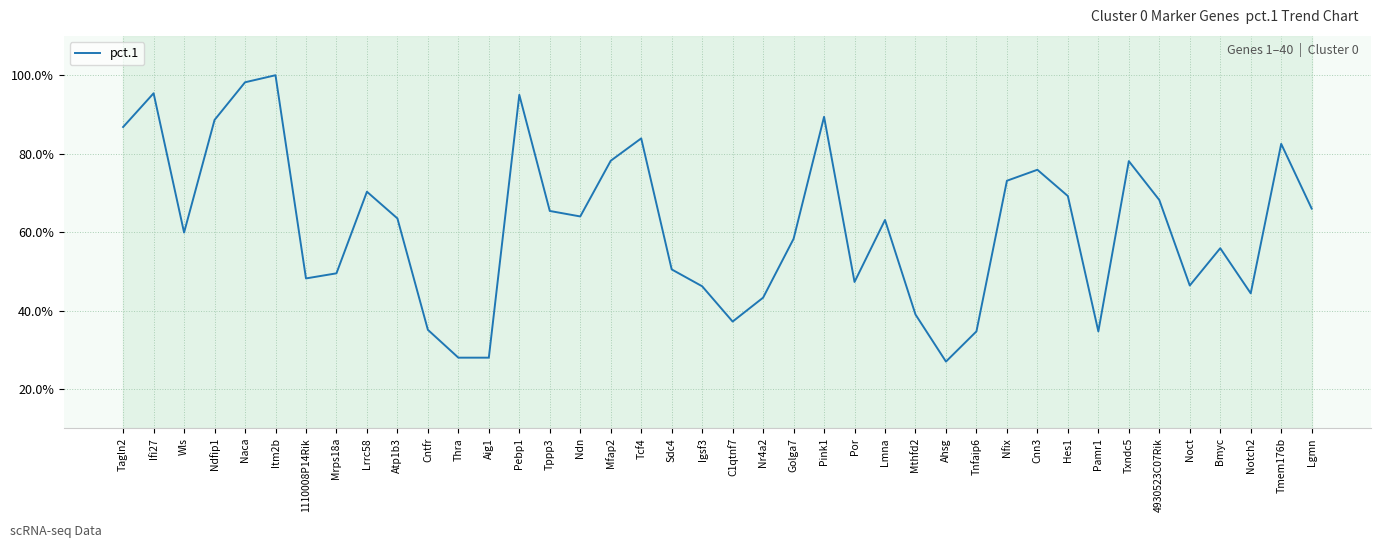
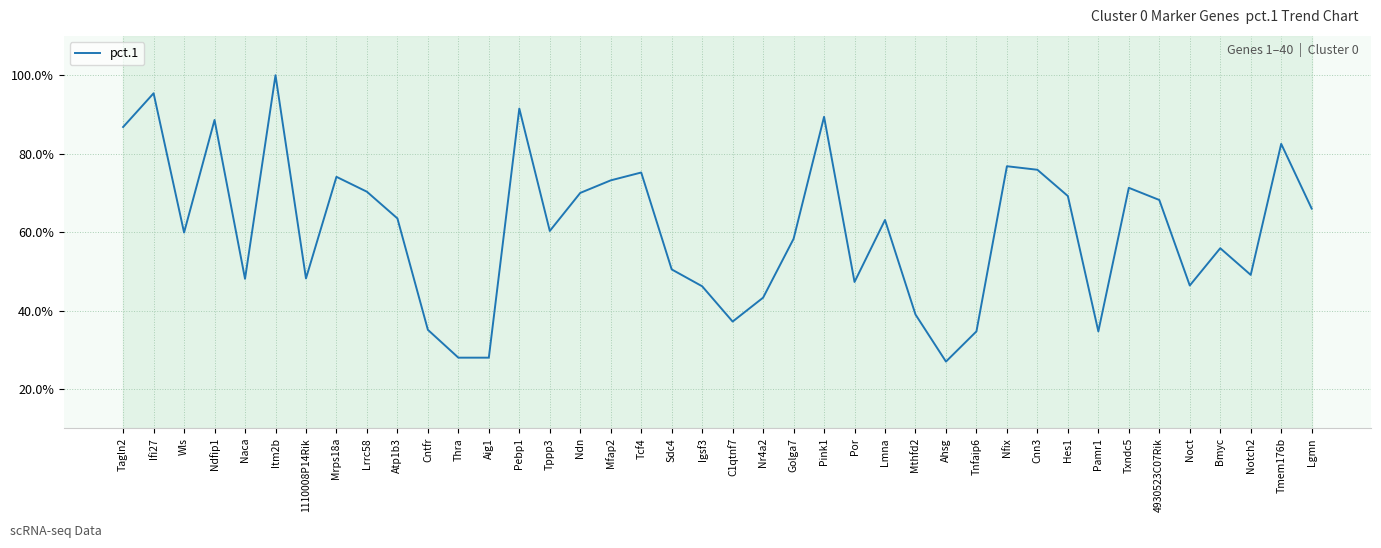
  {
    "Tagln2": "87%",
    "Ifi27": "95%",
    "Wls": "60%",
    "Ndfip1": "89%",
-   "Naca": "98%",
+   "Naca": "48%",
    "Itm2b": "100%",
    "1110008P14Rik": "48%",
-   "Mrps18a": "50%",
+   "Mrps18a": "74%",
    "Lrrc58": "70%",
    "Atp1b3": "64%",
    "Cntfr": "35%",
    "Thra": "28%",
    "Aig1": "28%",
-   "Pebp1": "95%",
-   "Tppp3": "65%",
-   "Ndn": "64%",
-   "Mfap2": "78%",
-   "Tcf4": "84%",
+   "Pebp1": "92%",
+   "Tppp3": "60%",
+   "Ndn": "70%",
+   "Mfap2": "73%",
+   "Tcf4": "75%",
    "Sdc4": "51%",
    "Igsf3": "46%",
    "C1qtnf7": "37%",
    "Nr4a2": "43%",
    "Golga7": "58%",
    "Pink1": "89%",
    "Por": "47%",
    "Lmna": "63%",
    "Mthfd2": "39%",
    "Ahsg": "27%",
    "Tnfaip6": "35%",
-   "Nfix": "73%",
+   "Nfix": "77%",
    "Cnn3": "76%",
    "Hes1": "69%",
    "Pamr1": "35%",
-   "Txndc5": "78%",
+   "Txndc5": "71%",
    "4930523C07Rik": "68%",
    "Noct": "46%",
    "Bmyc": "56%",
-   "Notch2": "44%",
+   "Notch2": "49%",
    "Tmem176b": "83%",
    "Lgmn": "66%"
  }
